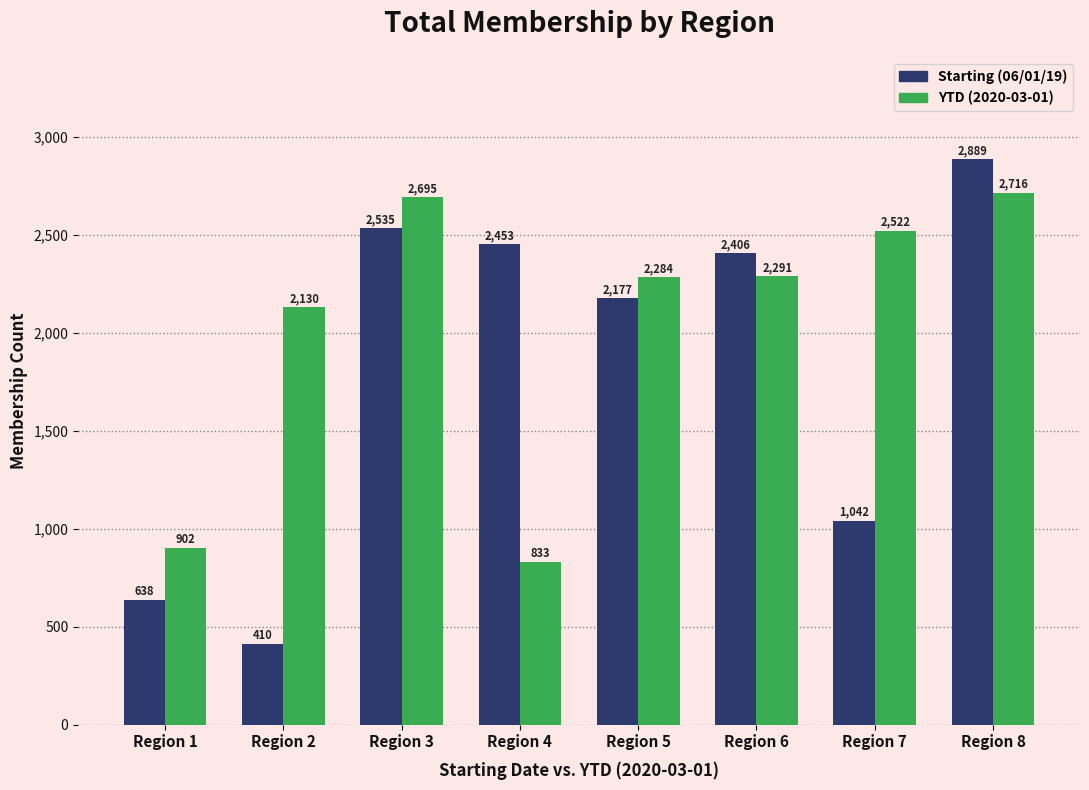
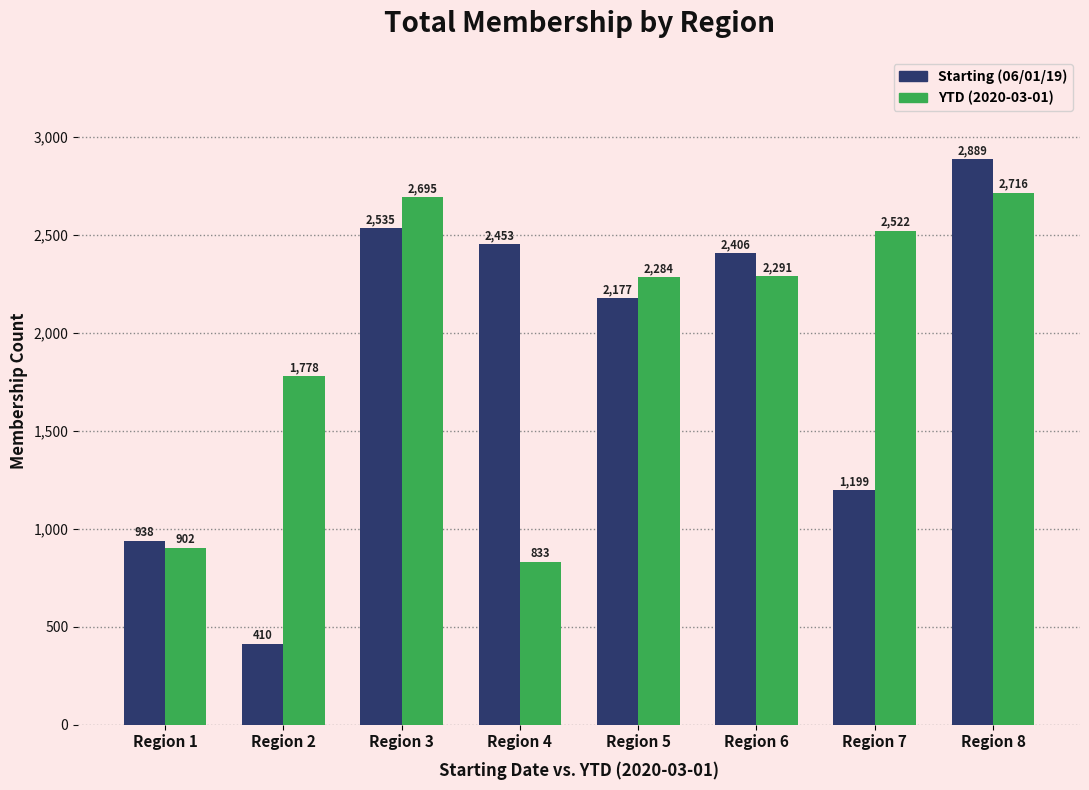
  {
    "Starting (06/01/19)": {
-     "Region 1": "638",
+     "Region 1": "938",
      "Region 2": "410",
      "Region 3": "2,535",
      "Region 4": "2,453",
      "Region 5": "2,177",
      "Region 6": "2,406",
-     "Region 7": "1,042",
+     "Region 7": "1,199",
      "Region 8": "2,889"
    },
    "YTD (2020-03-01)": {
      "Region 1": "902",
-     "Region 2": "2,130",
+     "Region 2": "1,778",
      "Region 3": "2,695",
      "Region 4": "833",
      "Region 5": "2,284",
      "Region 6": "2,291",
      "Region 7": "2,522",
      "Region 8": "2,716"
    }
  }
